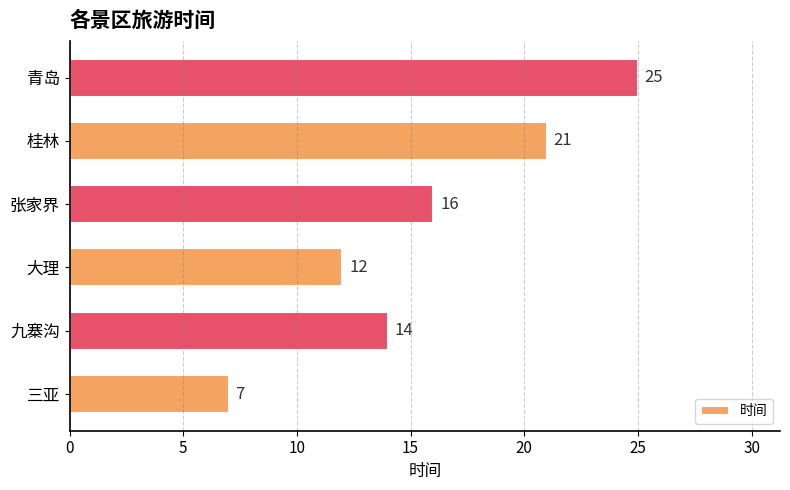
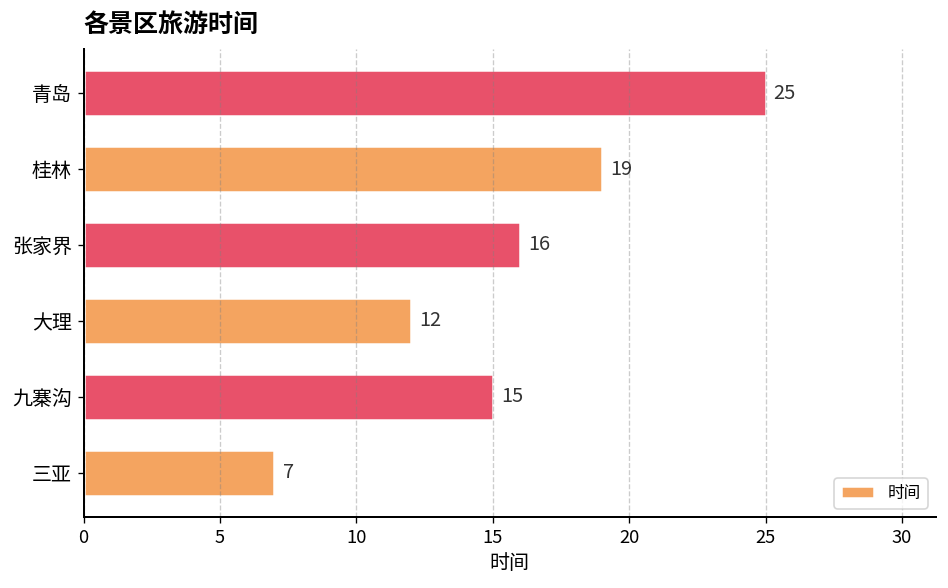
  {
    "青岛": 25,
-   "桂林": 21,
+   "桂林": 19,
    "张家界": 16,
    "大理": 12,
-   "九寨沟": 14,
+   "九寨沟": 15,
    "三亚": 7
  }
